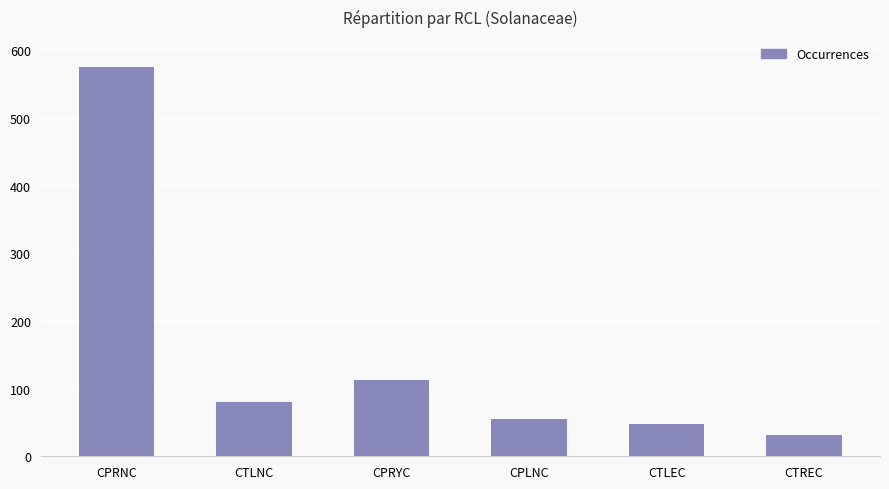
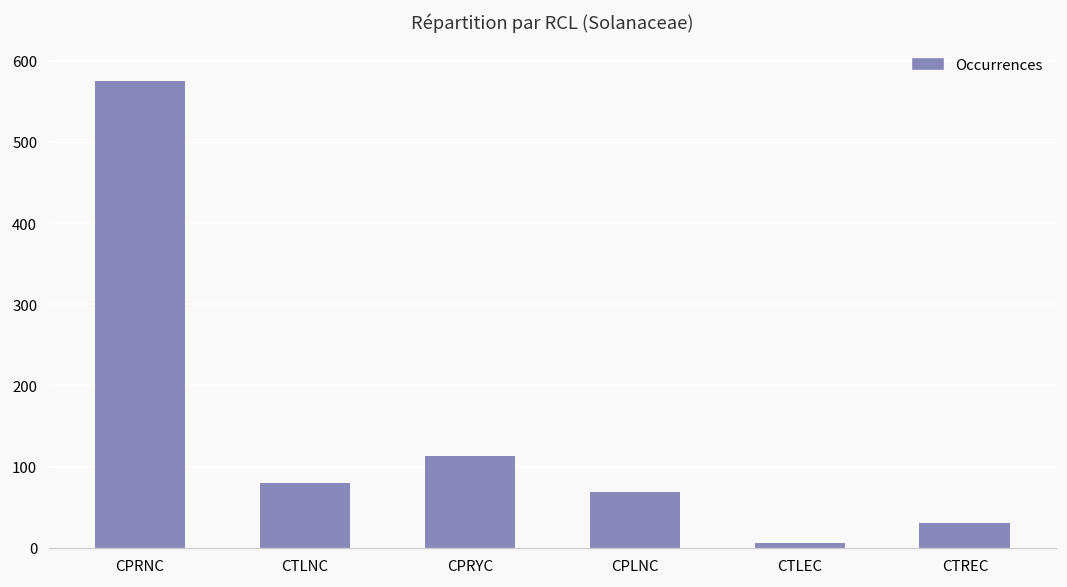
  {
    "CPRNC": 580,
    "CTLNC": 80,
    "CPRYC": 110,
-   "CPLNC": 60,
-   "CTLEC": 50,
+   "CPLNC": 70,
+   "CTLEC": 10,
    "CTREC": 30
  }
